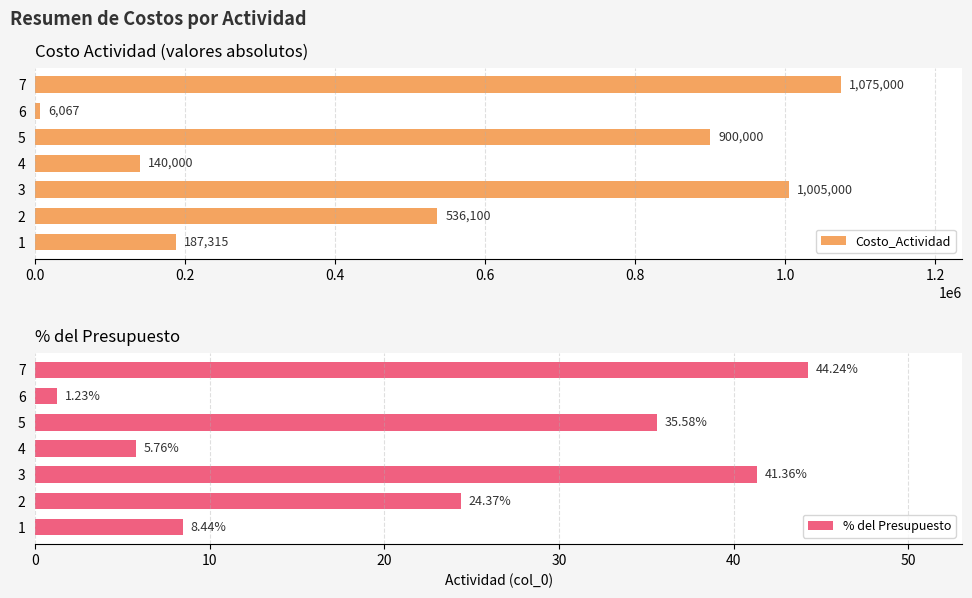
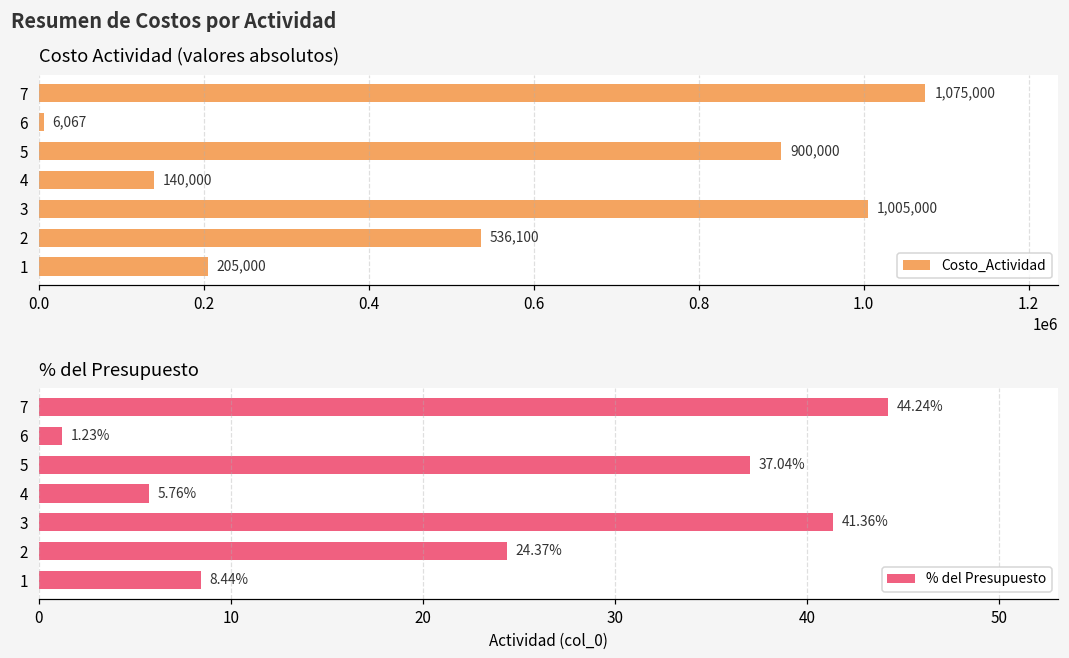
  {
    "Costo Actividad (valores absolutos)": {
      "7": "1,075,000",
      "6": "6,067",
      "5": "900,000",
      "4": "140,000",
      "3": "1,005,000",
      "2": "536,100",
-     "1": "187,315"
+     "1": "205,000"
    },
    "% del Presupuesto": {
      "7": "44.24%",
      "6": "1.23%",
-     "5": "35.58%",
+     "5": "37.04%",
      "4": "5.76%",
      "3": "41.36%",
      "2": "24.37%",
      "1": "8.44%"
    }
  }
